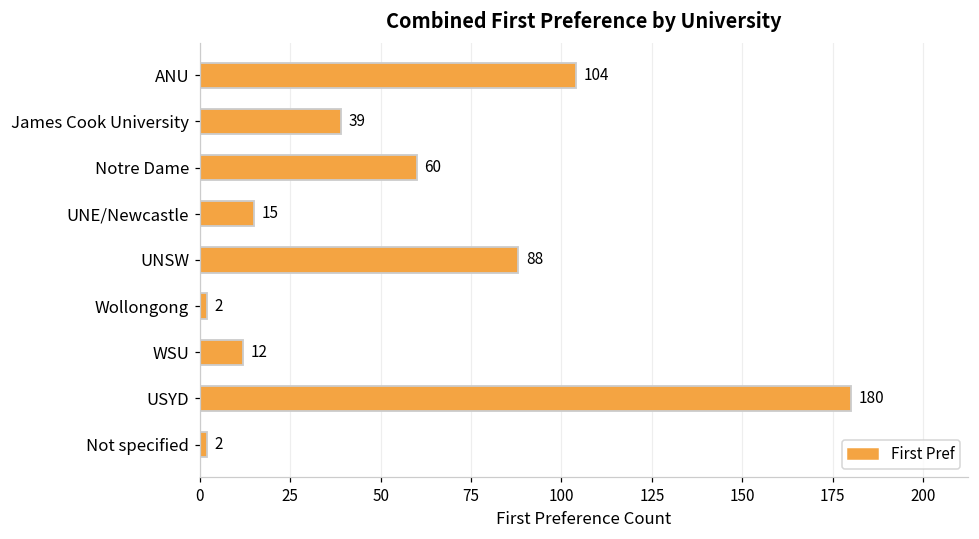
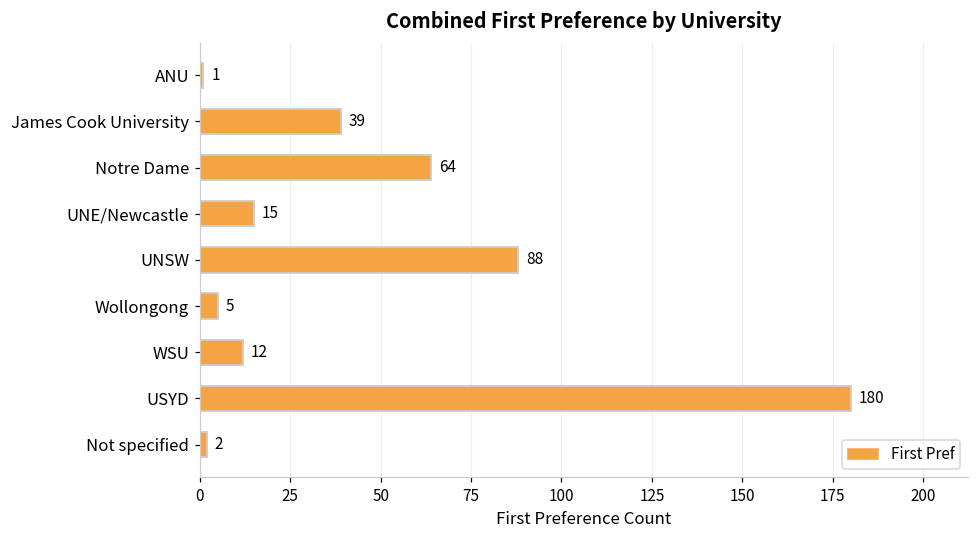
  {
-   "ANU": 104,
+   "ANU": 1,
    "James Cook University": 39,
-   "Notre Dame": 60,
+   "Notre Dame": 64,
    "UNE/Newcastle": 15,
    "UNSW": 88,
-   "Wollongong": 2,
+   "Wollongong": 5,
    "WSU": 12,
    "USYD": 180,
    "Not specified": 2
  }
